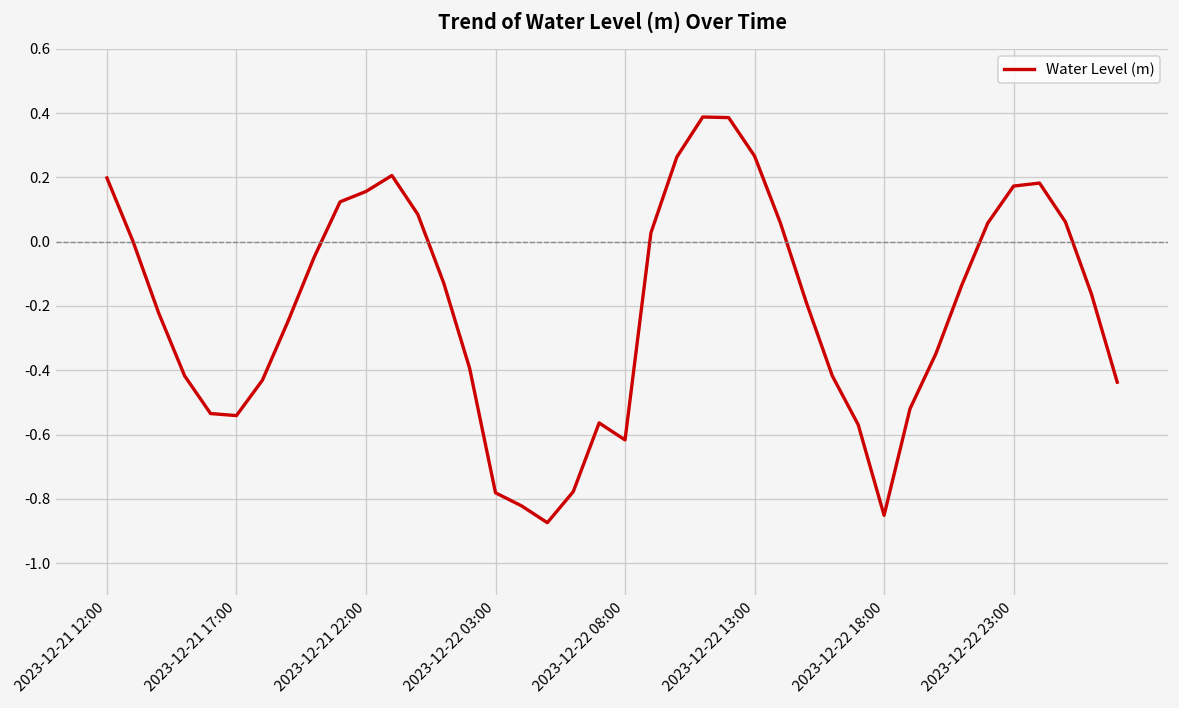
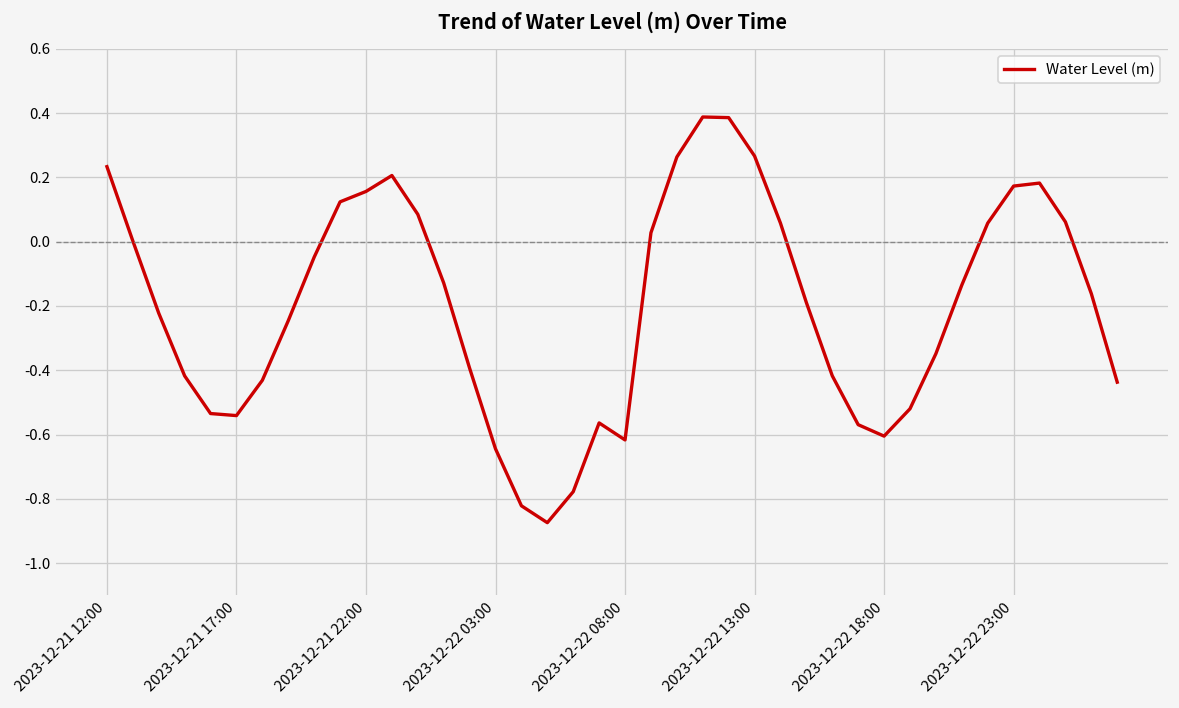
  {
-   "2023-12-21 12:00": 0.20,
+   "2023-12-21 12:00": 0.23,
    "2023-12-21 17:00": -0.54,
    "2023-12-21 22:00": 0.16,
-   "2023-12-22 03:00": -0.78,
+   "2023-12-22 03:00": -0.64,
    "2023-12-22 08:00": -0.62,
    "2023-12-22 13:00": 0.27,
-   "2023-12-22 18:00": -0.85,
+   "2023-12-22 18:00": -0.60,
    "2023-12-22 23:00": 0.17
  }
